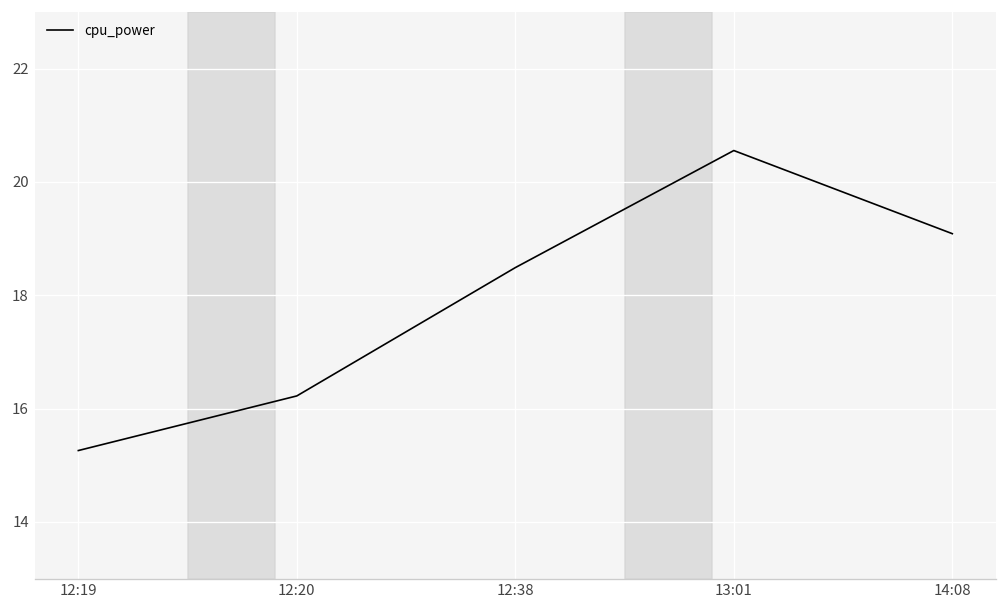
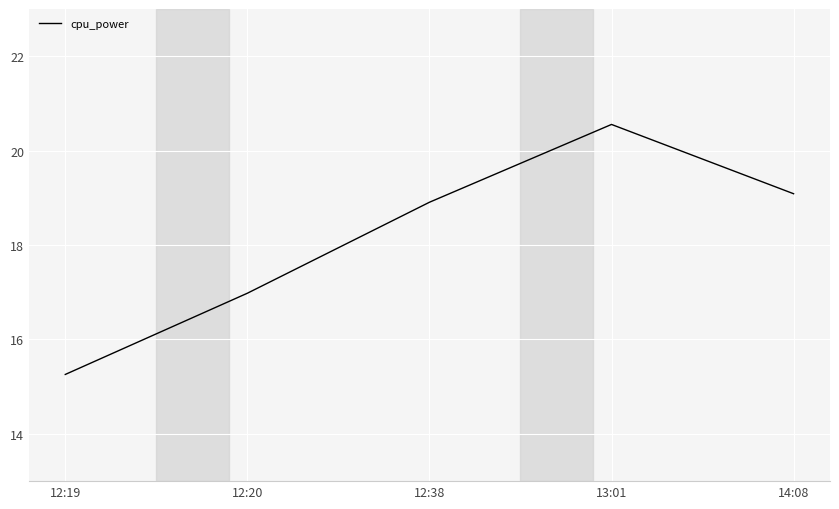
  {
    "12:19": 15.3,
-   "12:20": 16.2,
-   "12:38": 18.5,
+   "12:20": 17.0,
+   "12:38": 18.9,
    "13:01": 20.6,
    "14:08": 19.1
  }
